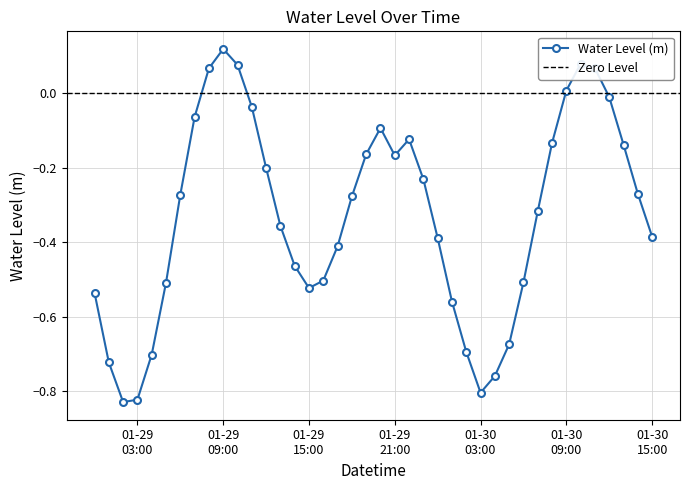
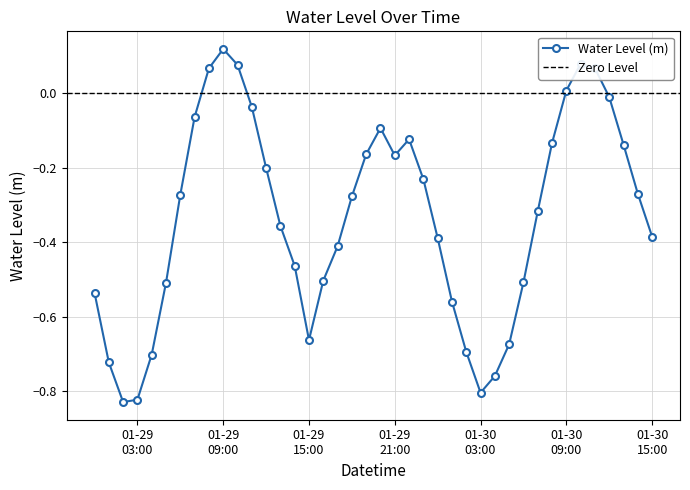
  {
    "01-29 03:00": -0.82,
    "01-29 09:00": 0.12,
-   "01-29 15:00": -0.52,
+   "01-29 15:00": -0.66,
    "01-29 21:00": -0.17,
    "01-30 03:00": -0.80,
    "01-30 09:00": 0.01,
    "01-30 15:00": -0.39
  }
